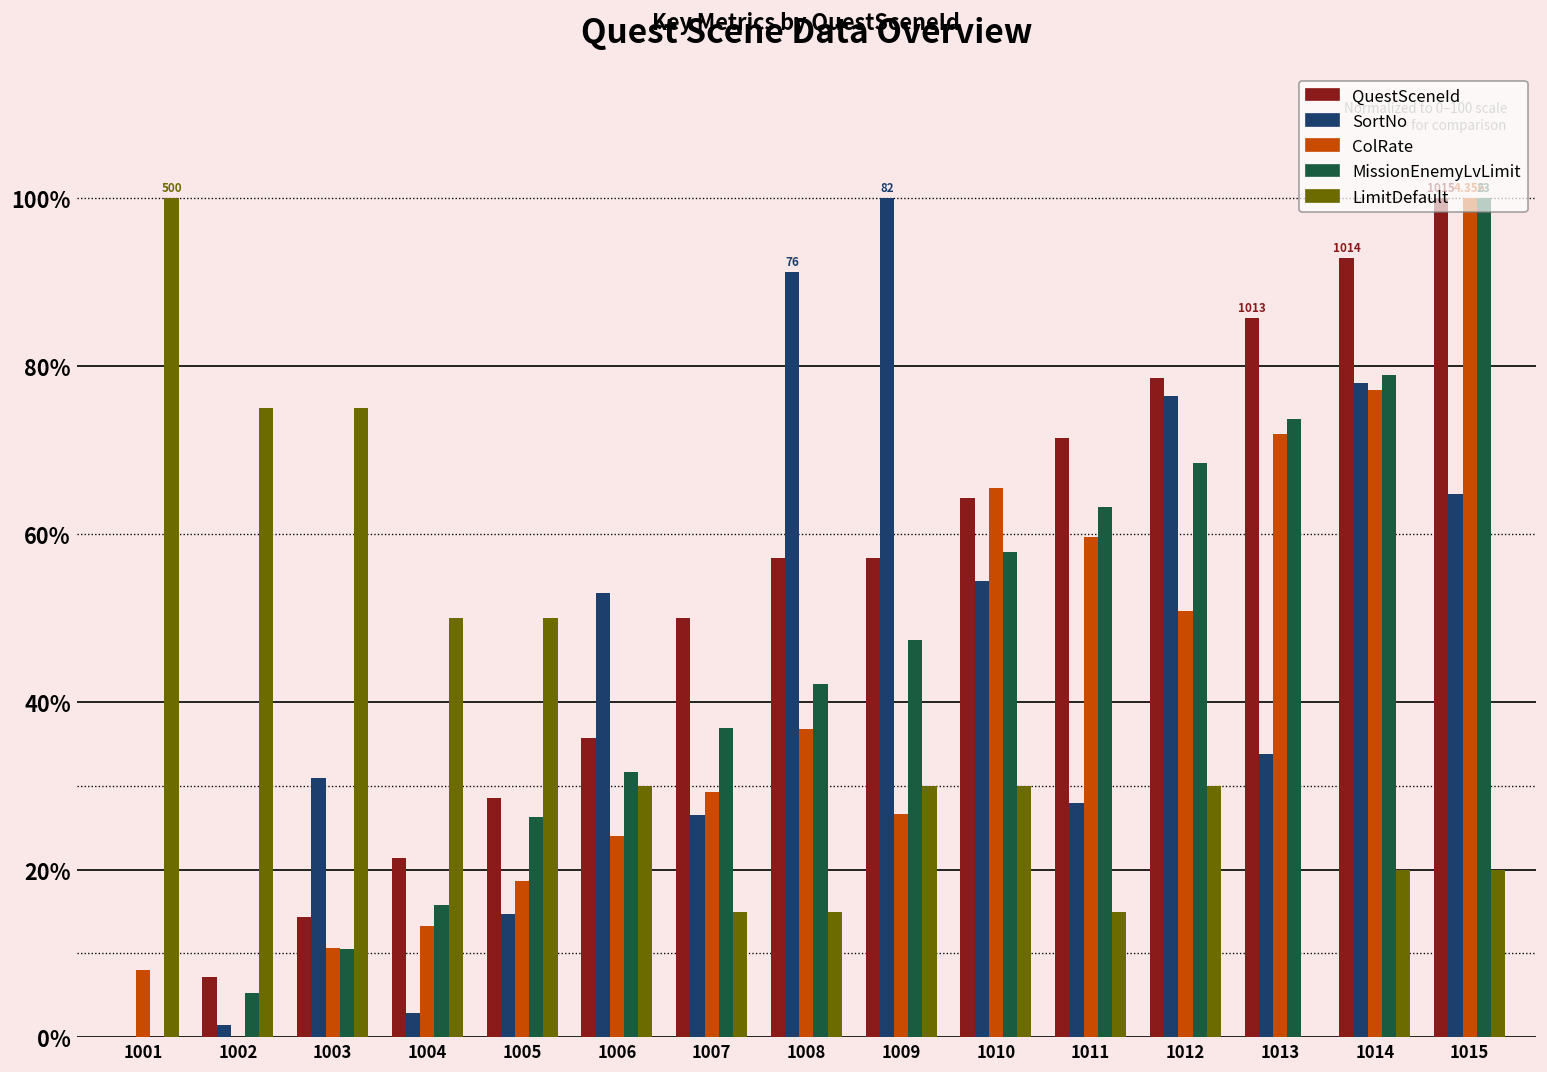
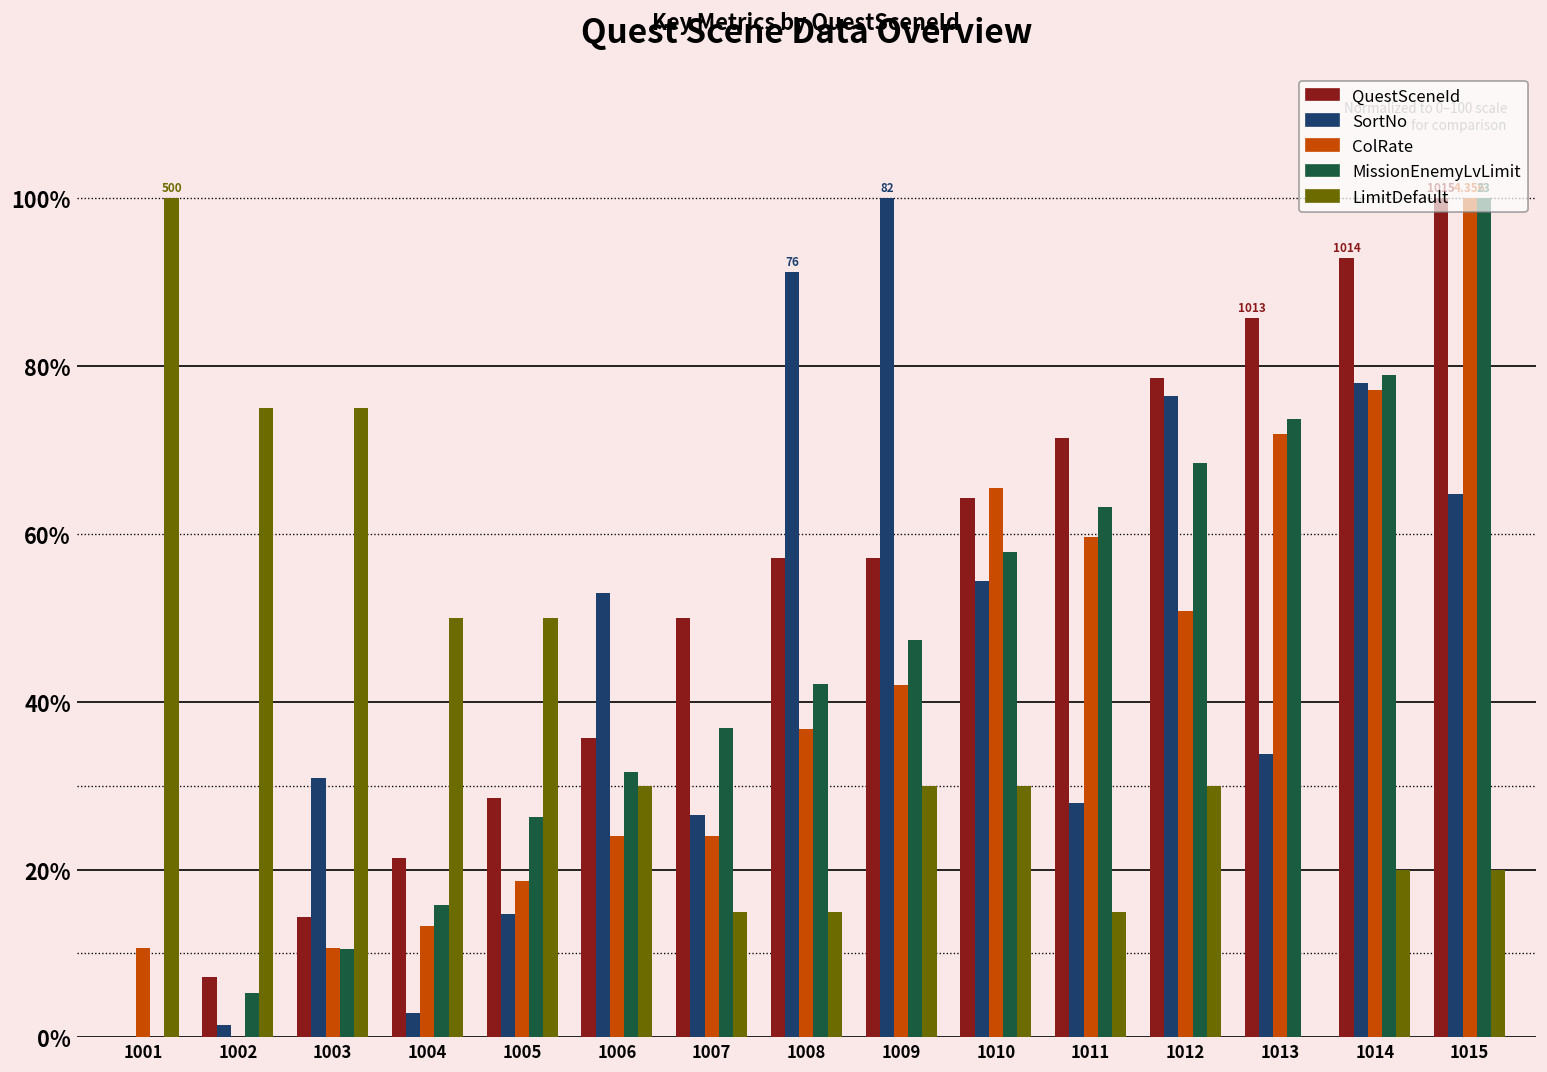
  {
    "QuestSceneId": {
      "1001": "0%",
      "1002": "7%",
      "1003": "14%",
      "1004": "21%",
      "1005": "29%",
      "1006": "36%",
      "1007": "50%",
      "1008": "57%",
      "1009": "57%",
      "1010": "64%",
      "1011": "71%",
      "1012": "79%"
    },
    "ColRate": {
-     "1001": "8%",
+     "1001": "11%",
      "1002": "0%",
      "1003": "11%",
      "1004": "13%",
      "1005": "19%",
      "1006": "24%",
-     "1007": "29%",
+     "1007": "24%",
      "1008": "37%",
-     "1009": "27%",
+     "1009": "42%",
      "1010": "65%",
      "1011": "60%",
      "1012": "51%",
      "1013": "72%",
      "1014": "77%"
    },
    "LimitDefault": {
      "1002": "75%",
      "1003": "75%",
      "1004": "50%",
      "1005": "50%",
      "1006": "30%",
      "1007": "15%",
      "1008": "15%",
      "1009": "30%",
      "1010": "30%",
      "1011": "15%",
      "1012": "30%",
      "1013": "0%",
      "1014": "20%",
      "1015": "20%"
    }
  }
